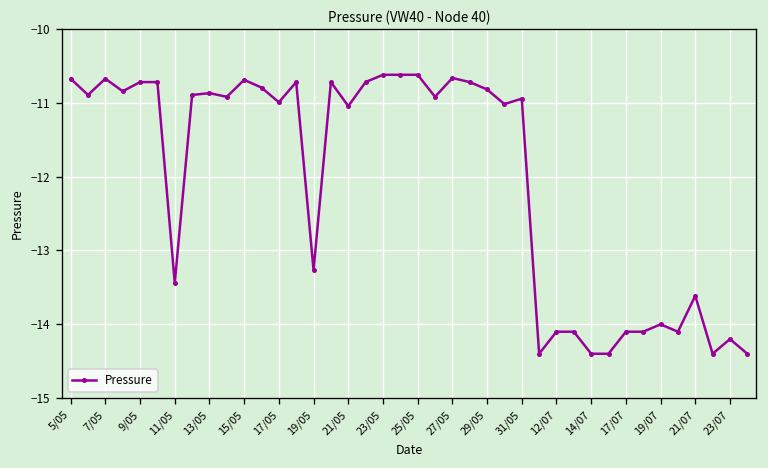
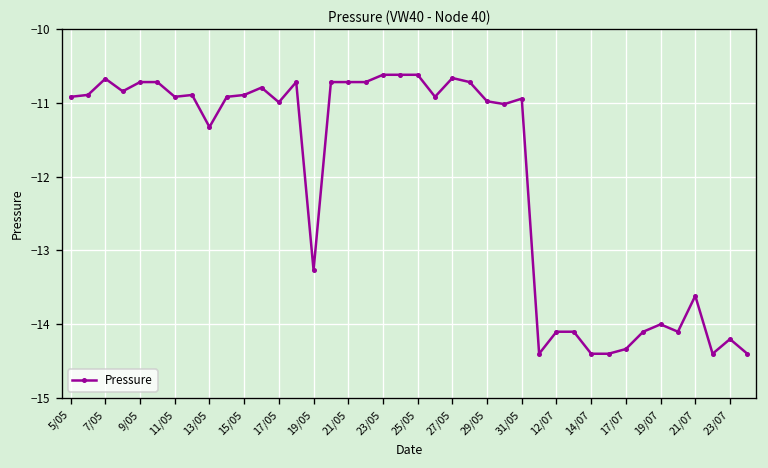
  {
-   "5/05": -10.7,
+   "5/05": -10.9,
    "7/05": -10.7,
    "9/05": -10.7,
-   "11/05": -13.4,
-   "13/05": -10.9,
-   "15/05": -10.7,
+   "11/05": -10.9,
+   "13/05": -11.3,
+   "15/05": -10.9,
    "17/05": -11.0,
    "19/05": -13.3,
-   "21/05": -11.0,
+   "21/05": -10.7,
    "23/05": -10.6,
    "25/05": -10.6,
    "27/05": -10.7,
-   "29/05": -10.8,
+   "29/05": -11.0,
    "31/05": -10.9,
    "12/07": -14.1,
    "14/07": -14.4,
-   "17/07": -14.1,
+   "17/07": -14.3,
    "19/07": -14.0,
    "21/07": -13.6,
    "23/07": -14.2
  }
